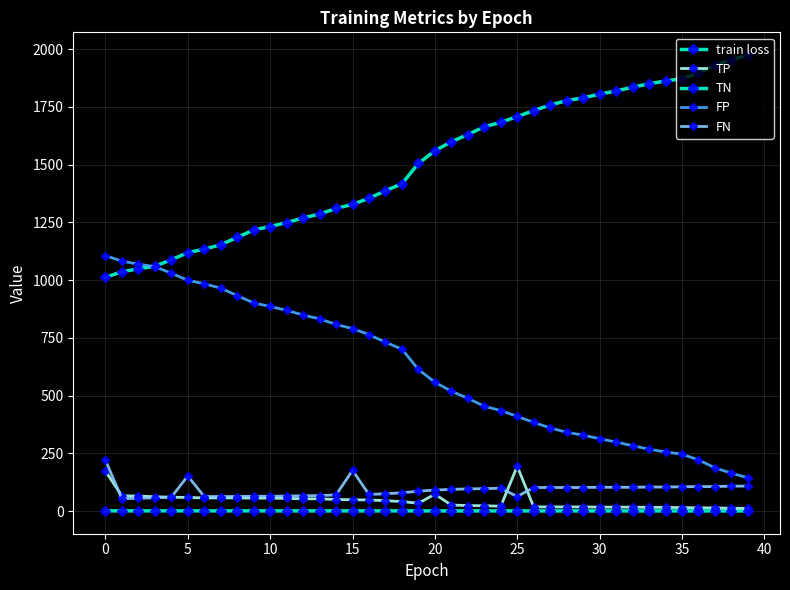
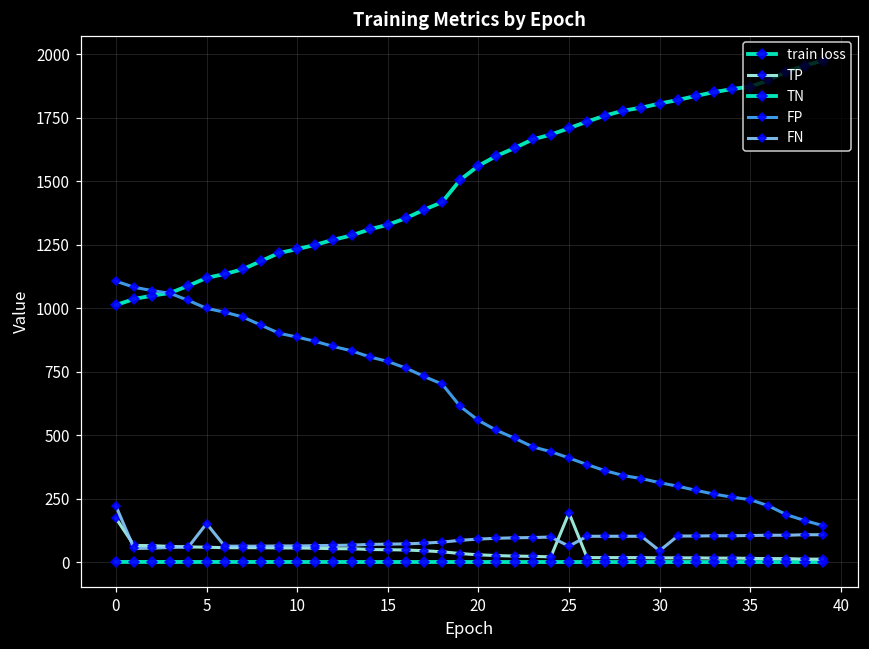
  {
    "TP": {
      "0": 170,
      "5": 60,
      "15": 50,
-     "20": 70,
+     "20": 30,
      "25": 190,
      "30": 20,
      "35": 20
    },
    "FP": {
      "0": 1110,
      "5": 1000,
      "10": 890,
      "15": 790,
      "20": 560,
      "25": 410,
      "30": 310,
      "35": 250
    },
    "FN": {
      "0": 220,
      "5": 150,
-     "15": 180,
+     "15": 70,
      "20": 90,
      "25": 60,
-     "30": 100,
+     "30": 50,
      "35": 110
    }
  }
